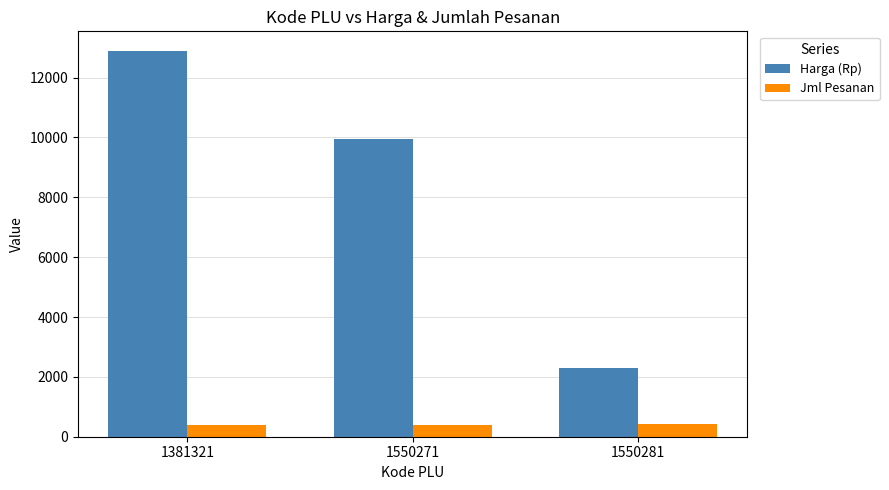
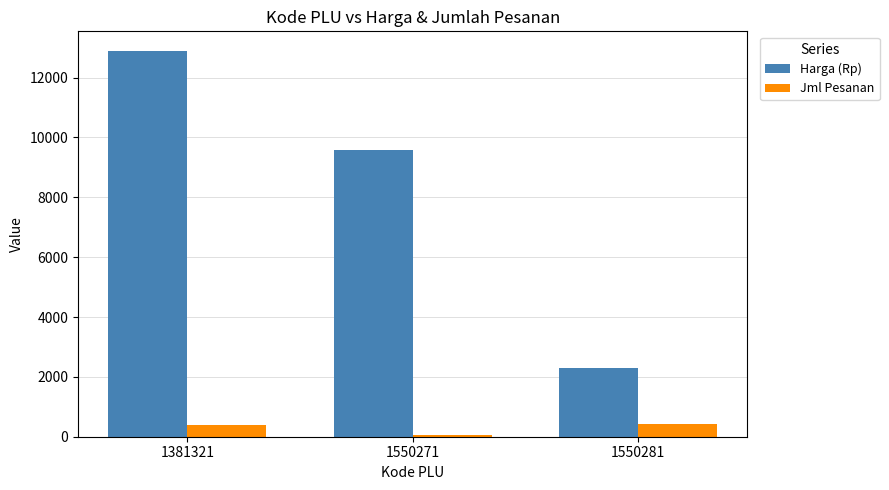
  {
    "Harga (Rp)": {
      "1381321": 12900,
-     "1550271": 10000,
+     "1550271": 9600,
      "1550281": 2300
    },
    "Jml Pesanan": {
      "1381321": 400,
-     "1550271": 400,
+     "1550271": 0,
      "1550281": 400
    }
  }
